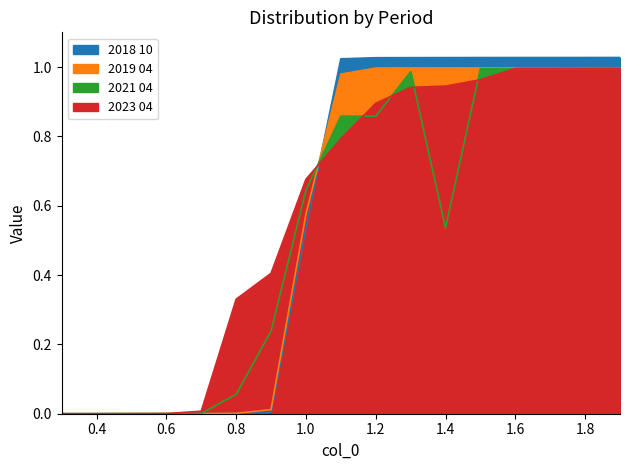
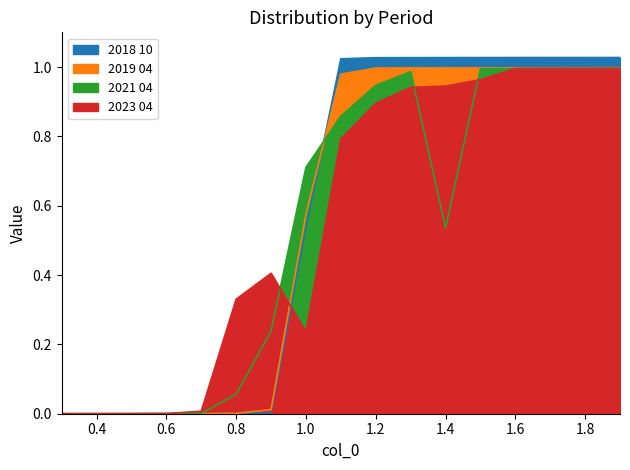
  {
    "2018 10": {
      "1.0": 0.54,
      "1.2": 1.03,
      "1.4": 1.03,
      "1.6": 1.03,
      "1.8": 1.03
    },
    "2019 04": {
      "1.0": 0.58,
      "1.2": 1.00,
      "1.4": 1.00
    },
    "2021 04": {
      "0.8": 0.06,
-     "1.0": 0.64,
-     "1.2": 0.86,
+     "1.0": 0.71,
+     "1.2": 0.95,
      "1.4": 0.54
    },
    "2023 04": {
      "0.8": 0.33,
-     "1.0": 0.68,
+     "1.0": 0.24,
      "1.2": 0.90,
      "1.4": 0.94
    }
  }
